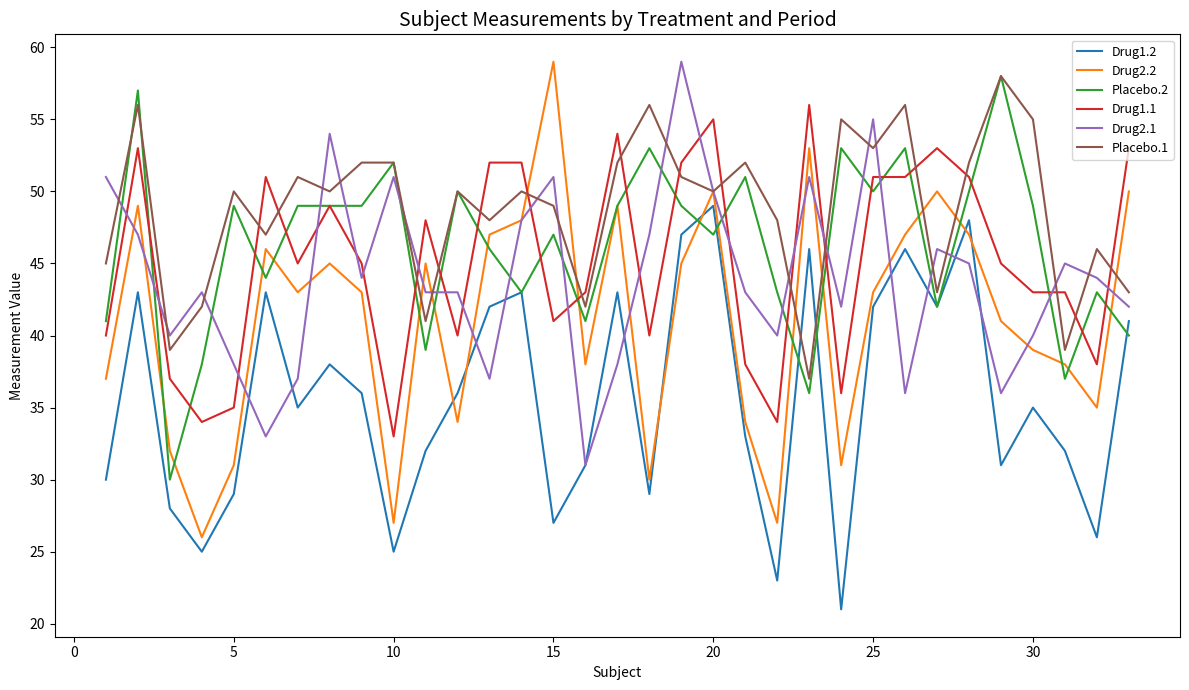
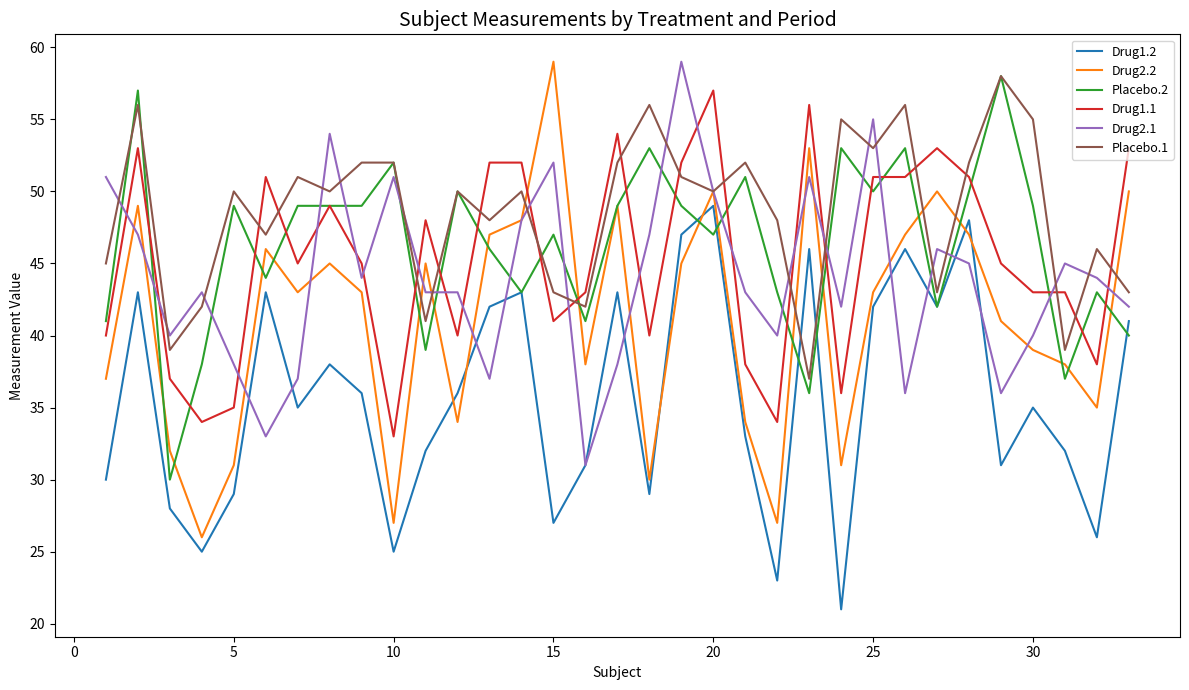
  {
    "Drug1.2": {
      "5": 29,
      "10": 25,
      "15": 27,
      "20": 49,
      "25": 42,
      "30": 35
    },
    "Drug2.2": {
      "5": 31,
      "10": 27,
      "15": 59,
      "25": 43,
      "30": 39
    },
    "Placebo.2": {
      "5": 49,
      "15": 47,
      "20": 47,
      "25": 50,
      "30": 49
    },
    "Drug1.1": {
      "5": 35,
      "10": 33,
      "15": 41,
-     "20": 55,
+     "20": 57,
      "25": 51,
      "30": 43
    },
    "Drug2.1": {
      "5": 38,
      "10": 51,
-     "15": 51,
+     "15": 52,
      "25": 55,
      "30": 40
    },
    "Placebo.1": {
      "5": 50,
-     "15": 49,
+     "15": 43,
      "25": 53,
      "30": 55
    }
  }
